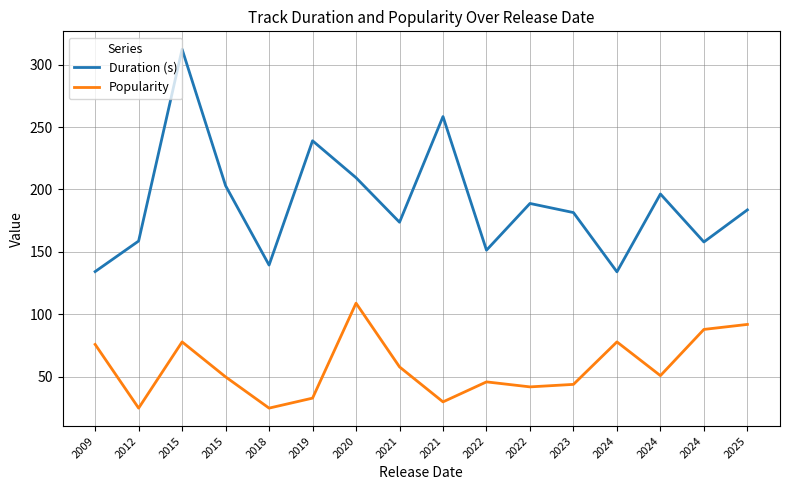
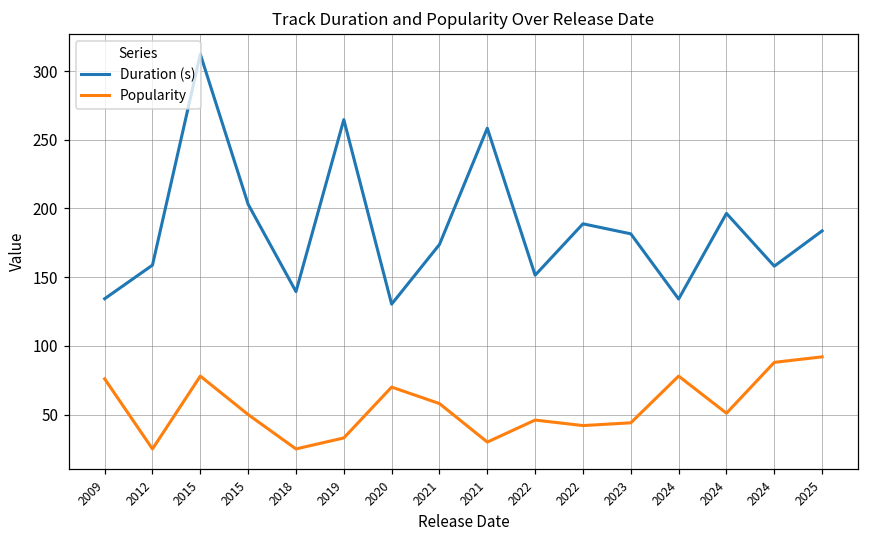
  {
    "Duration (s)": {
      "2009": 134,
      "2012": 159,
      "2018": 140,
-     "2019": 239,
-     "2020": 209,
+     "2019": 265,
+     "2020": 130,
      "2023": 182,
      "2025": 184
    },
    "Popularity": {
      "2009": 76,
      "2012": 25,
      "2018": 25,
      "2019": 33,
-     "2020": 109,
+     "2020": 70,
      "2023": 44,
      "2025": 92
    }
  }
